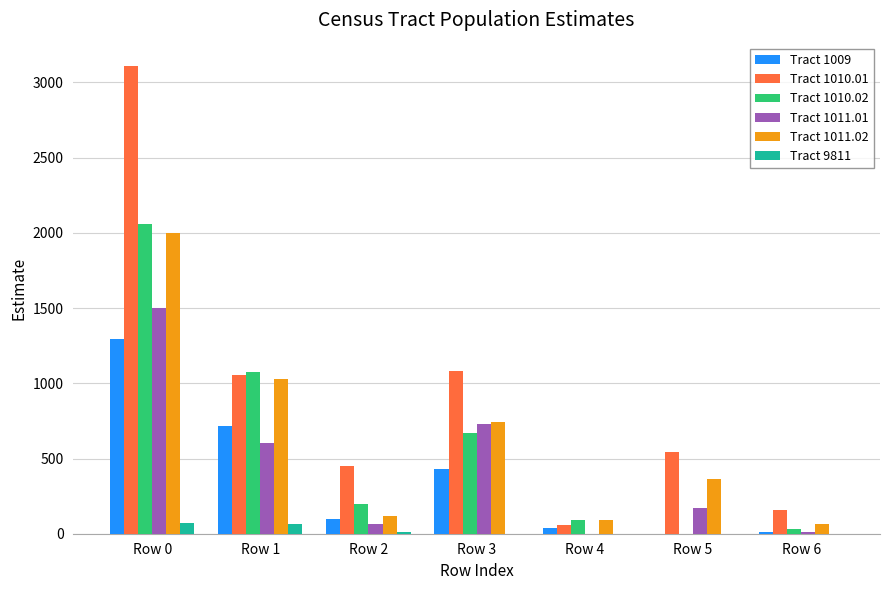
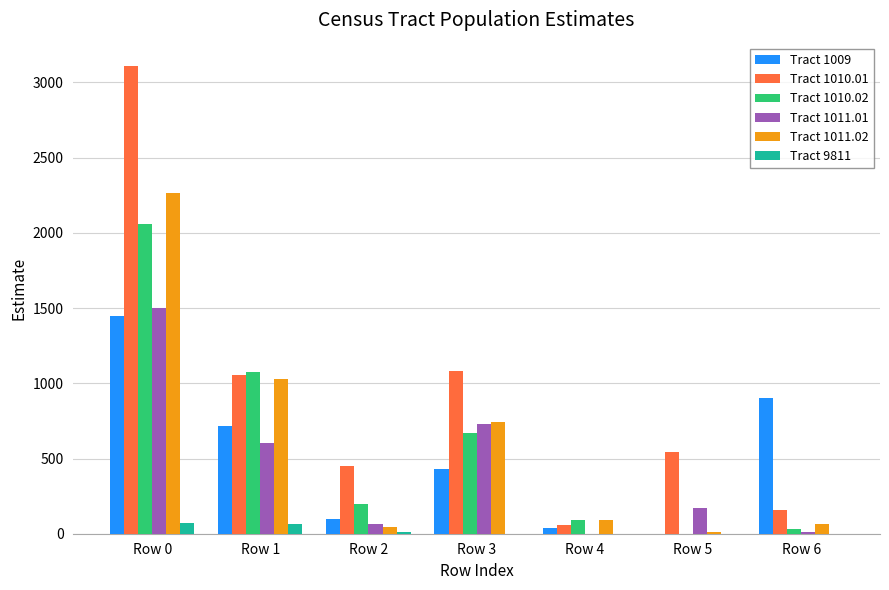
  {
    "Tract 1009": {
-     "Row 0": 1290,
+     "Row 0": 1450,
      "Row 1": 720,
      "Row 2": 100,
      "Row 3": 430,
      "Row 4": 40,
      "Row 5": 0,
-     "Row 6": 10
+     "Row 6": 900
    },
    "Tract 1010.01": {
      "Row 0": 3110,
      "Row 1": 1060,
      "Row 2": 450,
      "Row 3": 1080,
      "Row 4": 60,
      "Row 5": 540,
      "Row 6": 160
    },
    "Tract 1011.01": {
      "Row 0": 1500,
      "Row 1": 600,
      "Row 2": 70,
      "Row 3": 730,
      "Row 4": 0,
      "Row 5": 170
    },
    "Tract 1011.02": {
-     "Row 0": 2000,
+     "Row 0": 2260,
      "Row 1": 1030,
-     "Row 2": 120,
+     "Row 2": 40,
      "Row 3": 740,
      "Row 4": 90,
-     "Row 5": 370,
+     "Row 5": 10,
      "Row 6": 60
    }
  }
